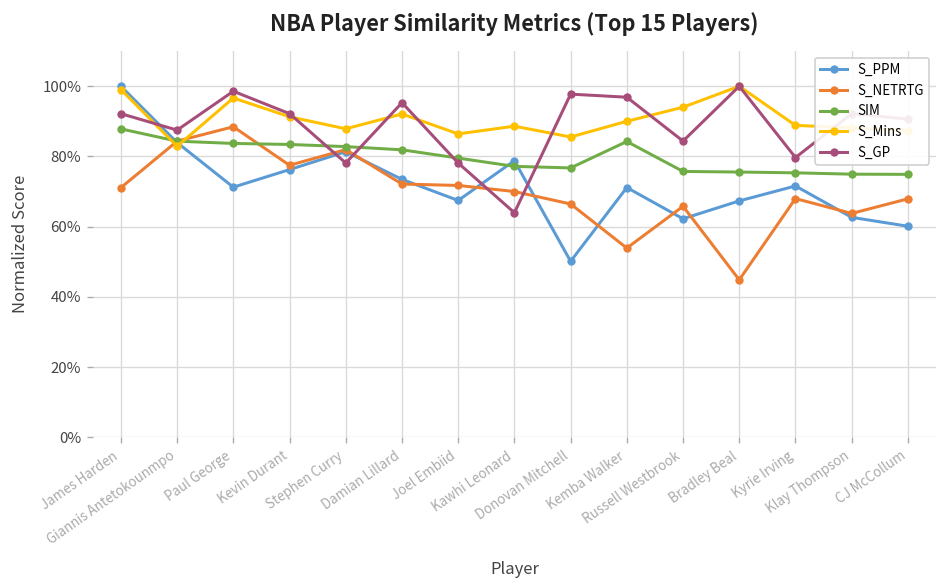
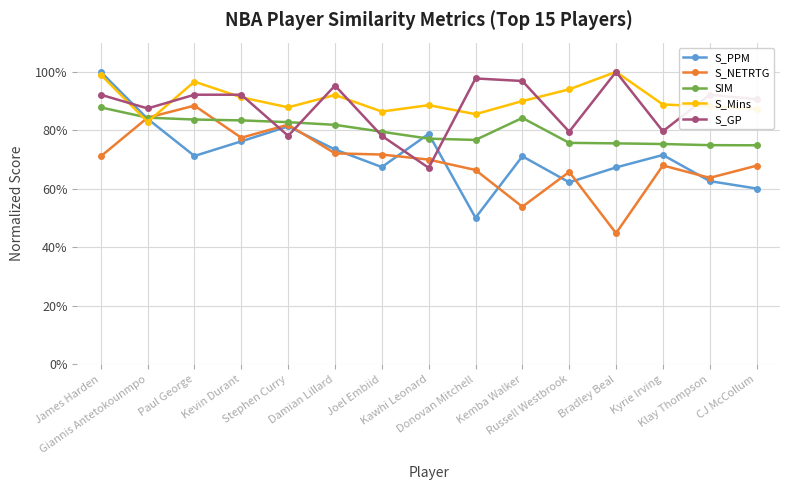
  {
    "S_PPM": {
      "James Harden": "100%",
      "Paul George": "71%",
      "Kevin Durant": "76%",
      "Damian Lillard": "73%",
      "Joel Embiid": "67%",
      "Kawhi Leonard": "79%",
      "Donovan Mitchell": "50%",
      "Kemba Walker": "71%",
      "Russell Westbrook": "62%",
      "Bradley Beal": "67%",
      "Kyrie Irving": "72%",
      "Klay Thompson": "63%",
      "CJ McCollum": "60%"
    },
    "S_NETRTG": {
      "James Harden": "71%",
      "Paul George": "88%",
      "Kevin Durant": "77%",
      "Damian Lillard": "72%",
      "Joel Embiid": "72%",
      "Kawhi Leonard": "70%",
      "Donovan Mitchell": "66%",
      "Kemba Walker": "54%",
      "Russell Westbrook": "66%",
      "Bradley Beal": "45%",
      "Kyrie Irving": "68%",
      "Klay Thompson": "64%",
      "CJ McCollum": "68%"
    },
    "SIM": {
      "James Harden": "88%",
      "Paul George": "84%",
      "Kevin Durant": "83%",
      "Damian Lillard": "82%",
      "Joel Embiid": "80%",
      "Kawhi Leonard": "77%",
      "Donovan Mitchell": "77%",
      "Kemba Walker": "84%",
      "Russell Westbrook": "76%",
      "Bradley Beal": "76%",
      "Kyrie Irving": "75%",
      "Klay Thompson": "75%",
      "CJ McCollum": "75%"
    },
    "S_Mins": {
      "James Harden": "99%",
      "Giannis Antetokounmpo": "83%",
      "Paul George": "97%",
      "Kevin Durant": "91%",
      "Stephen Curry": "88%",
      "Damian Lillard": "92%",
      "Joel Embiid": "86%",
      "Kawhi Leonard": "89%",
      "Donovan Mitchell": "86%",
      "Kemba Walker": "90%",
      "Russell Westbrook": "94%",
      "Kyrie Irving": "89%"
    },
    "S_GP": {
      "James Harden": "92%",
      "Giannis Antetokounmpo": "88%",
-     "Paul George": "99%",
+     "Paul George": "92%",
      "Kevin Durant": "92%",
      "Stephen Curry": "78%",
      "Damian Lillard": "95%",
      "Joel Embiid": "78%",
-     "Kawhi Leonard": "64%",
+     "Kawhi Leonard": "67%",
      "Donovan Mitchell": "98%",
      "Kemba Walker": "97%",
-     "Russell Westbrook": "84%",
+     "Russell Westbrook": "80%",
      "Kyrie Irving": "80%"
    }
  }
